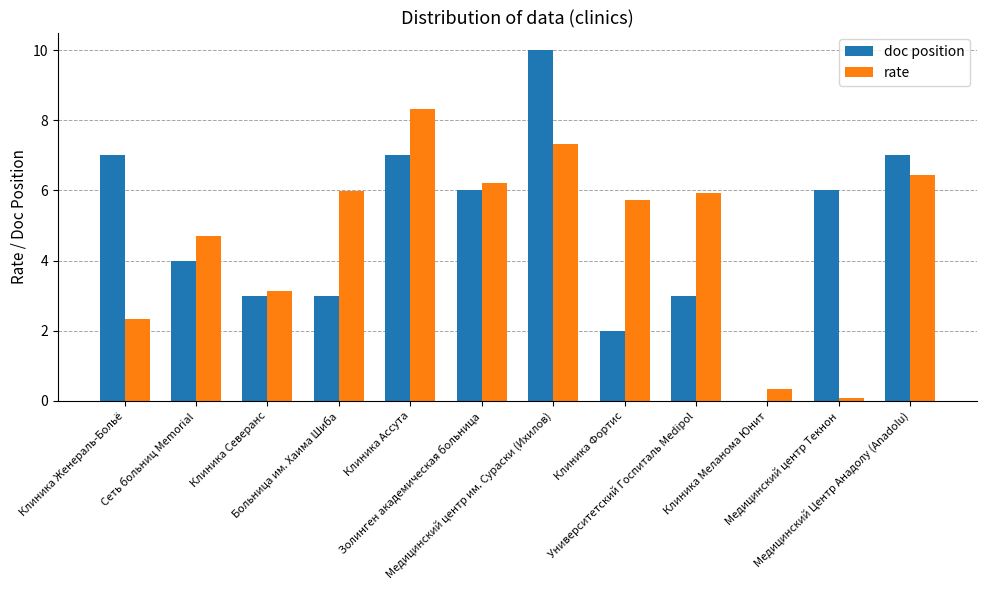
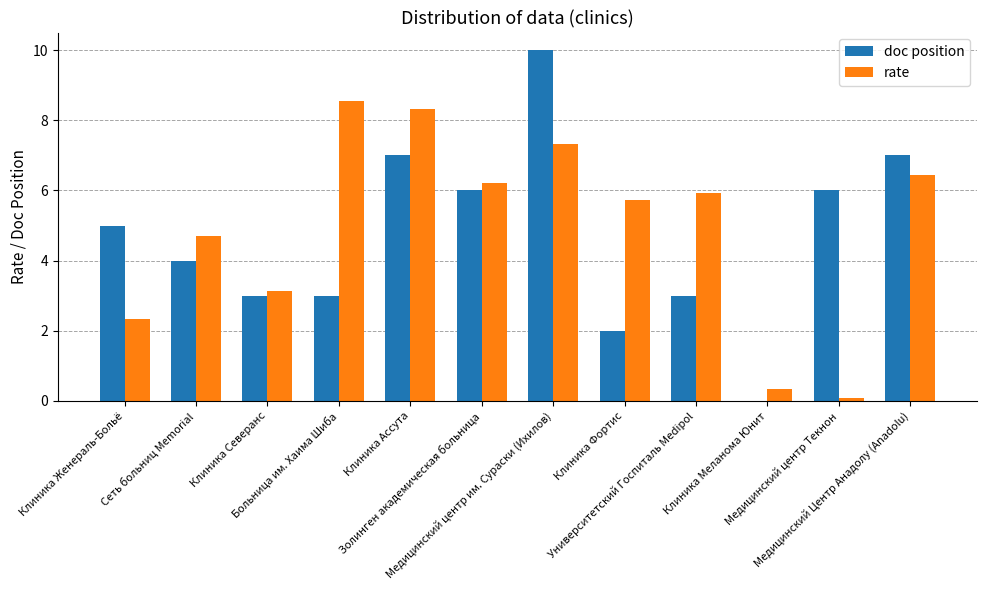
  {
    "doc position": {
-     "Клиника Женераль-Больё": 7,
+     "Клиника Женераль-Больё": 5,
      "Сеть больниц Memorial": 4,
      "Клиника Северанс": 3,
      "Больница им. Хаима Шиба": 3,
      "Клиника Ассута": 7,
      "Золинген академическая больница": 6,
      "Медицинский центр им. Сураски (Ихилов)": 10,
      "Клиника Фортис": 2,
      "Университетский Госпиталь Medipol": 3,
      "Клиника Меланома Юнит": 0,
      "Медицинский центр Текнон": 6,
      "Медицинский Центр Анадолу (Anadolu)": 7
    },
    "rate": {
      "Клиника Женераль-Больё": 2.3,
      "Сеть больниц Memorial": 4.7,
      "Клиника Северанс": 3.1,
-     "Больница им. Хаима Шиба": 6.0,
+     "Больница им. Хаима Шиба": 8.5,
      "Клиника Ассута": 8.3,
      "Золинген академическая больница": 6.2,
      "Медицинский центр им. Сураски (Ихилов)": 7.3,
      "Клиника Фортис": 5.7,
      "Университетский Госпиталь Medipol": 5.9,
      "Клиника Меланома Юнит": 0.3,
      "Медицинский центр Текнон": 0.1,
      "Медицинский Центр Анадолу (Anadolu)": 6.4
    }
  }
